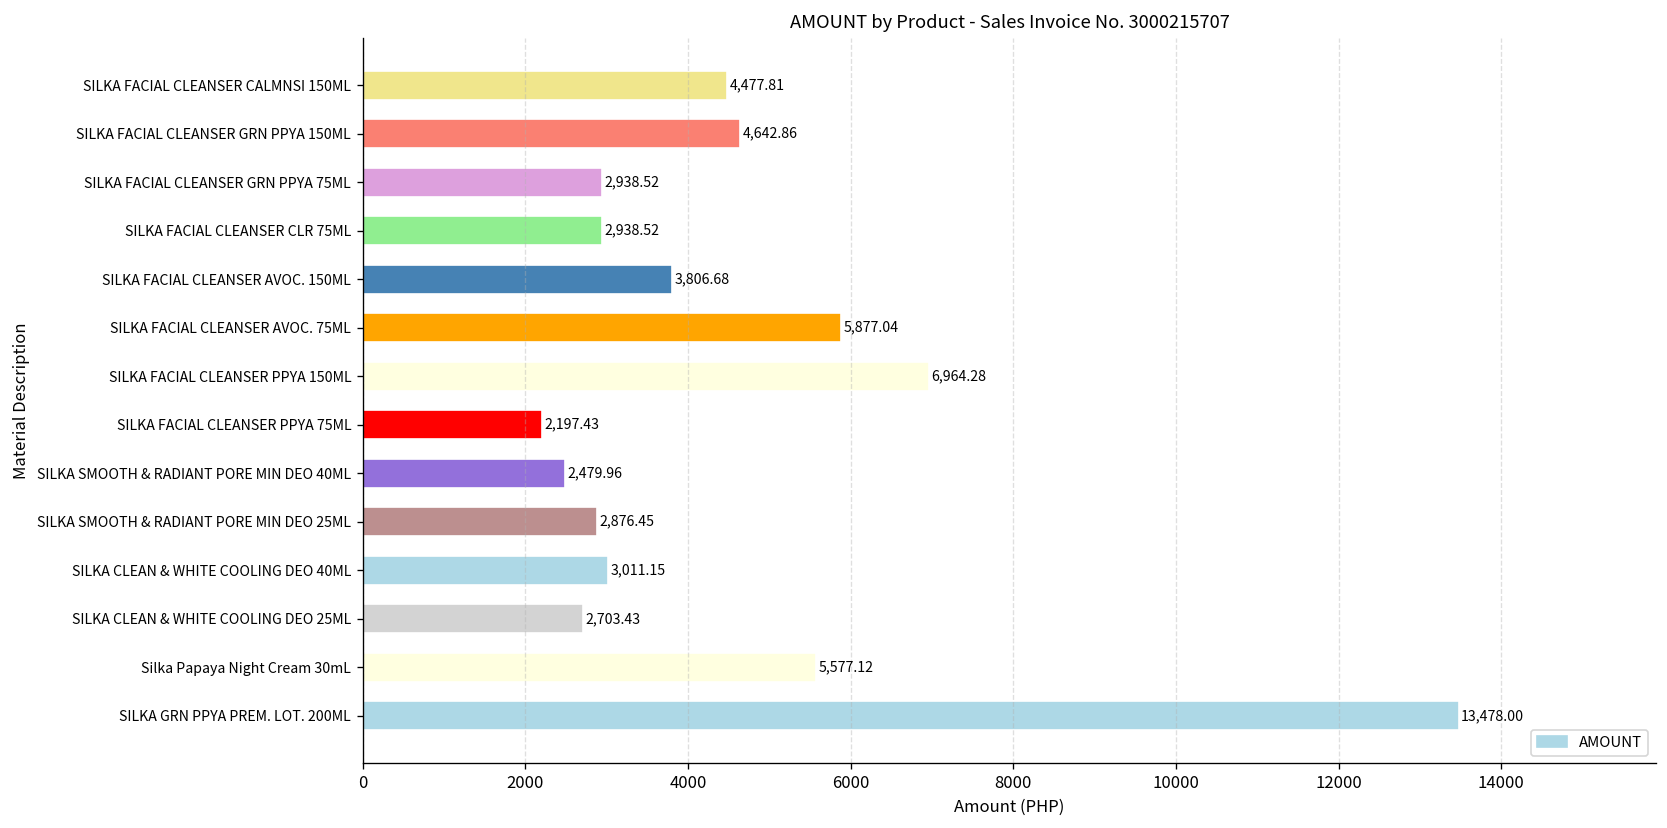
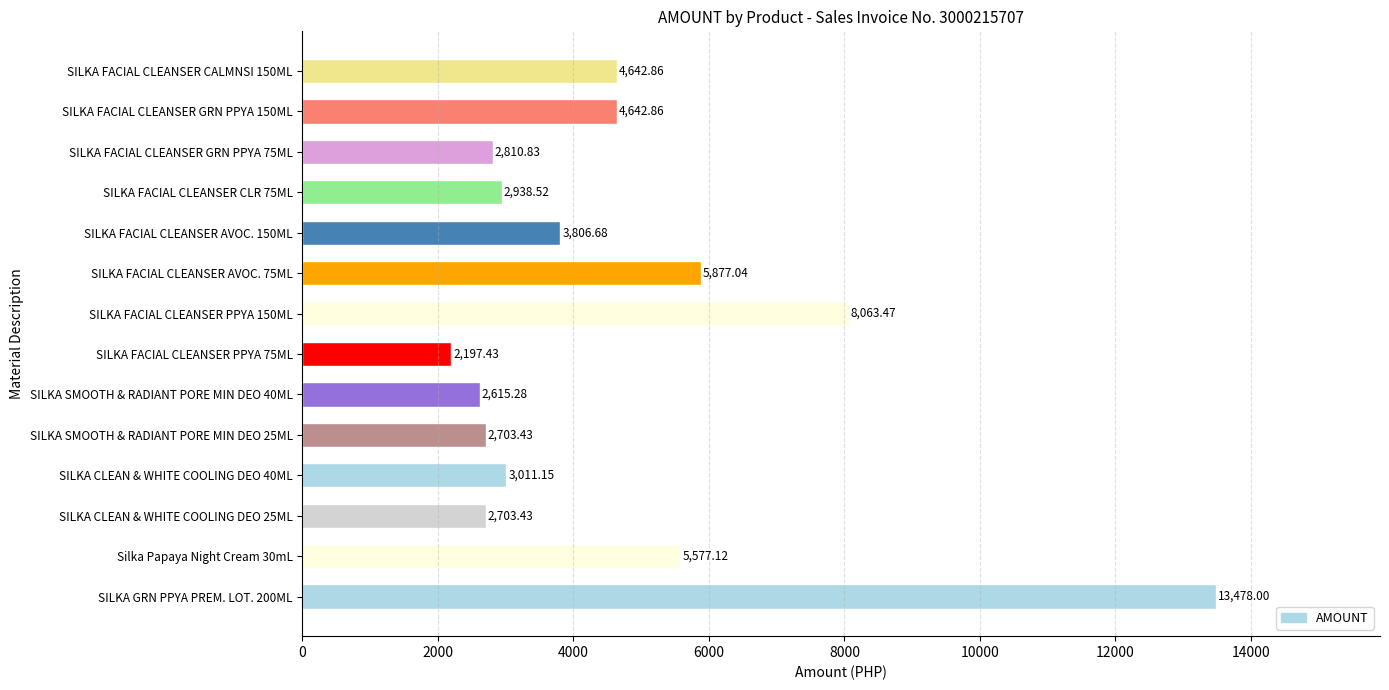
  {
-   "SILKA FACIAL CLEANSER CALMNSI 150ML": "4,477.81",
+   "SILKA FACIAL CLEANSER CALMNSI 150ML": "4,642.86",
    "SILKA FACIAL CLEANSER GRN PPYA 150ML": "4,642.86",
-   "SILKA FACIAL CLEANSER GRN PPYA 75ML": "2,938.52",
+   "SILKA FACIAL CLEANSER GRN PPYA 75ML": "2,810.83",
    "SILKA FACIAL CLEANSER CLR 75ML": "2,938.52",
    "SILKA FACIAL CLEANSER AVOC. 150ML": "3,806.68",
    "SILKA FACIAL CLEANSER AVOC. 75ML": "5,877.04",
-   "SILKA FACIAL CLEANSER PPYA 150ML": "6,964.28",
+   "SILKA FACIAL CLEANSER PPYA 150ML": "8,063.47",
    "SILKA FACIAL CLEANSER PPYA 75ML": "2,197.43",
-   "SILKA SMOOTH & RADIANT PORE MIN DEO 40ML": "2,479.96",
-   "SILKA SMOOTH & RADIANT PORE MIN DEO 25ML": "2,876.45",
+   "SILKA SMOOTH & RADIANT PORE MIN DEO 40ML": "2,615.28",
+   "SILKA SMOOTH & RADIANT PORE MIN DEO 25ML": "2,703.43",
    "SILKA CLEAN & WHITE COOLING DEO 40ML": "3,011.15",
    "SILKA CLEAN & WHITE COOLING DEO 25ML": "2,703.43",
    "Silka Papaya Night Cream 30mL": "5,577.12",
    "SILKA GRN PPYA PREM. LOT. 200ML": "13,478.00"
  }
